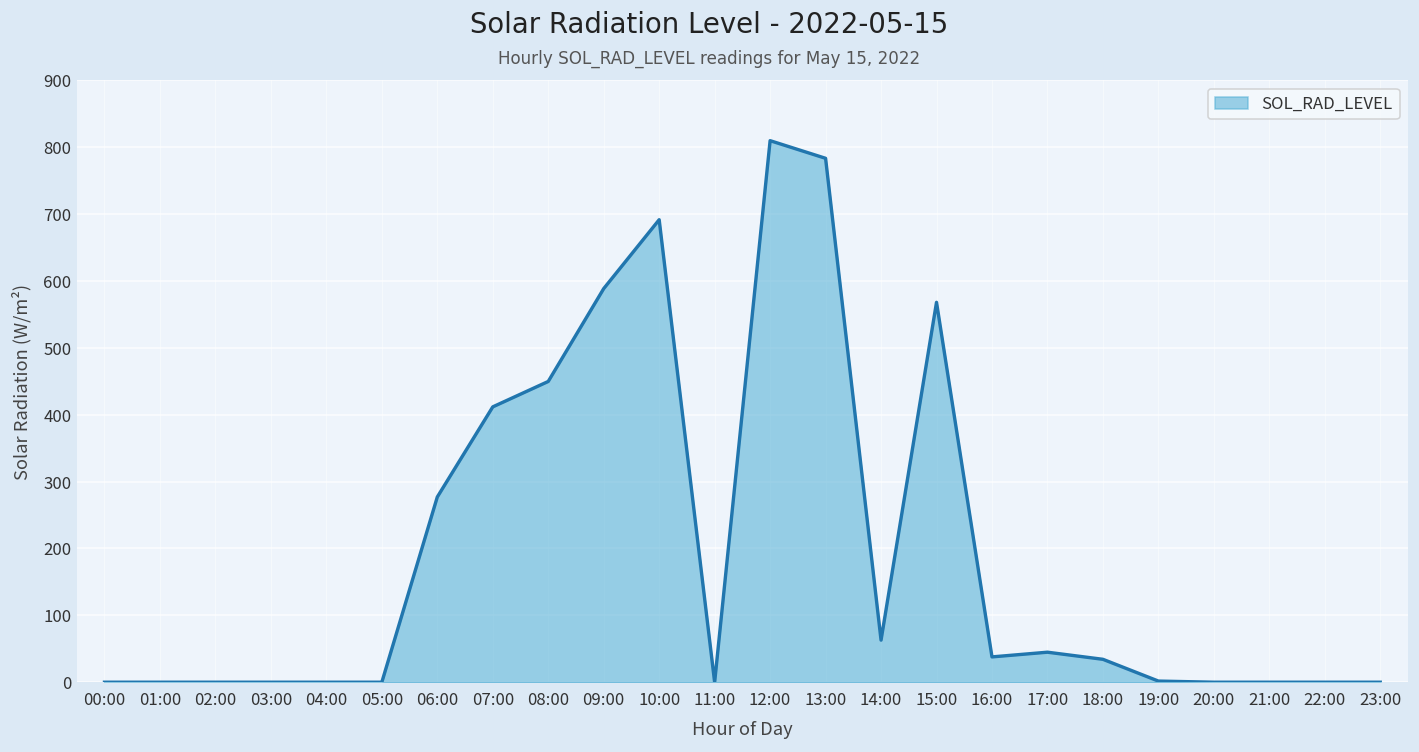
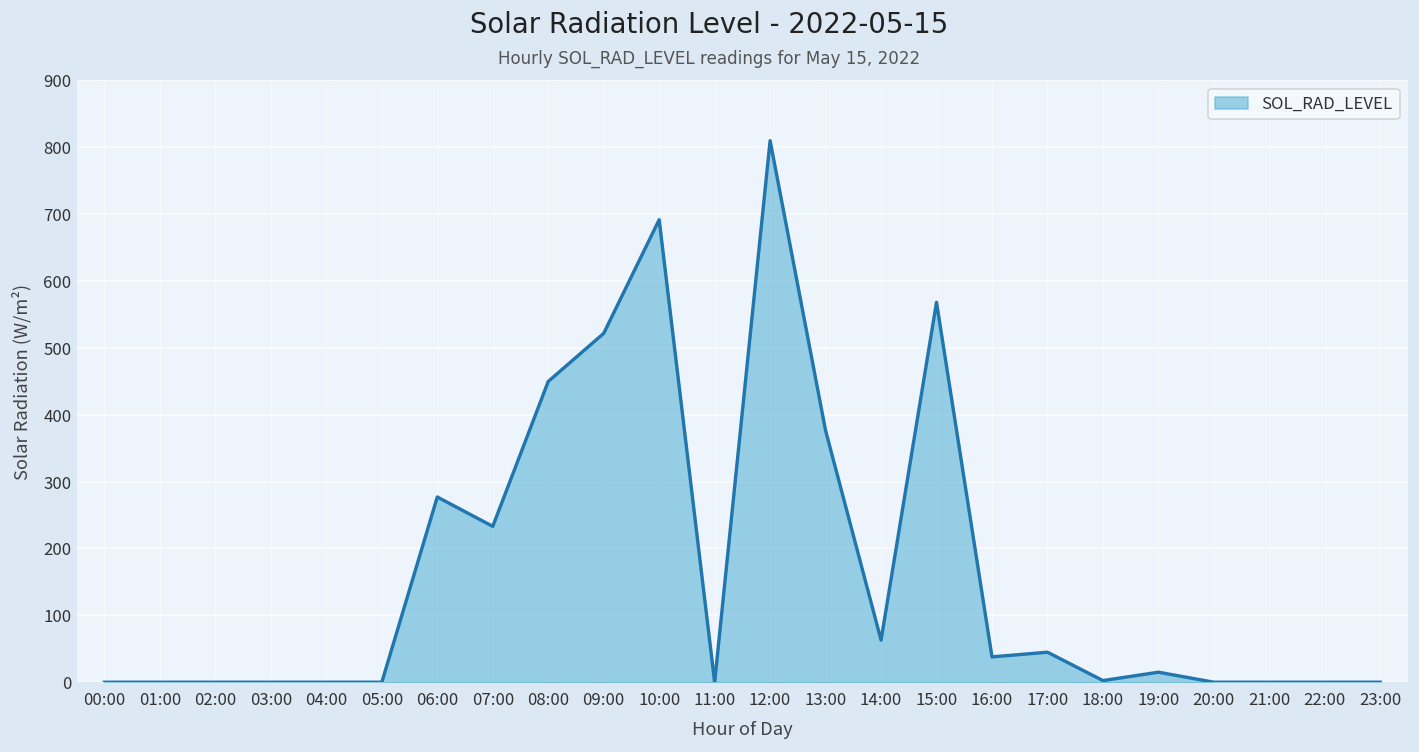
  {
    "00:00": 0,
    "01:00": 0,
    "02:00": 0,
    "03:00": 0,
    "04:00": 0,
    "05:00": 0,
    "06:00": 280,
-   "07:00": 410,
+   "07:00": 230,
    "08:00": 450,
-   "09:00": 590,
+   "09:00": 520,
    "10:00": 690,
    "11:00": 0,
    "12:00": 810,
-   "13:00": 780,
+   "13:00": 380,
    "14:00": 60,
    "15:00": 570,
    "16:00": 40,
    "17:00": 40,
-   "18:00": 30,
-   "19:00": 0,
+   "18:00": 0,
+   "19:00": 10,
    "20:00": 0,
    "21:00": 0,
    "22:00": 0,
    "23:00": 0
  }
